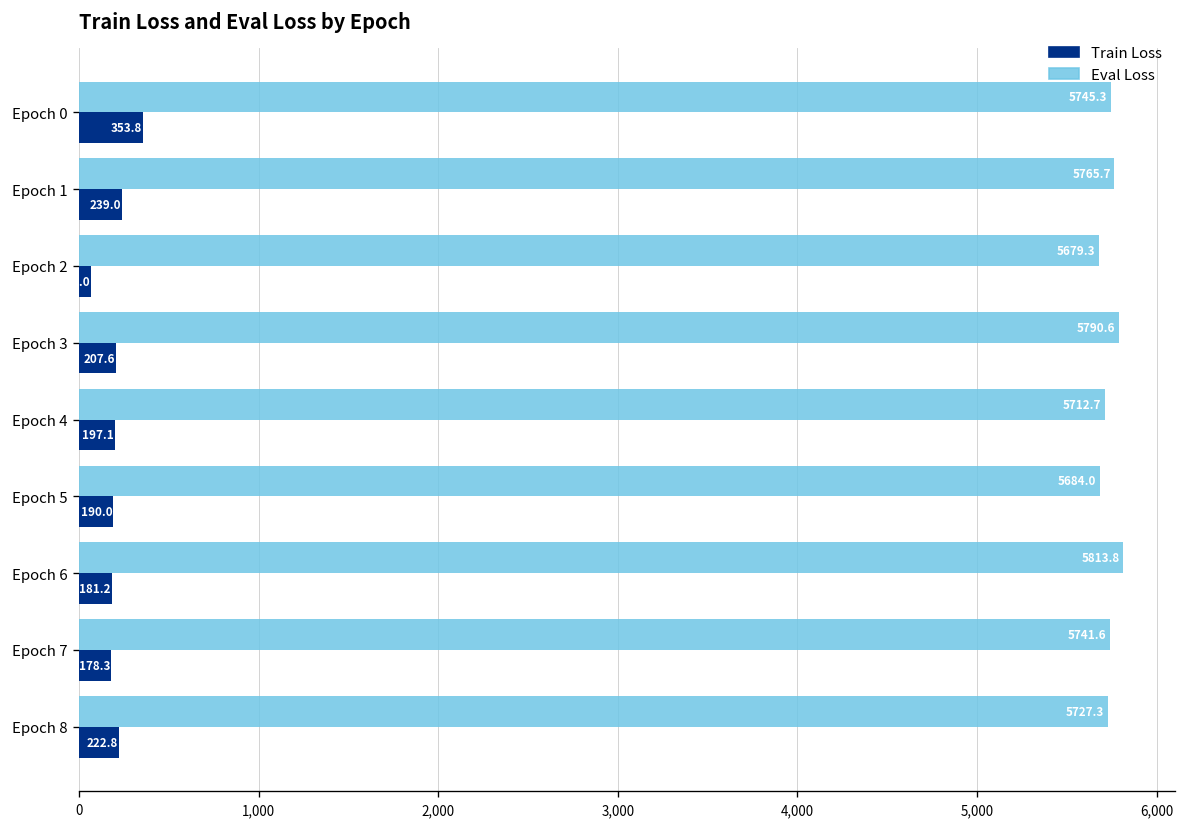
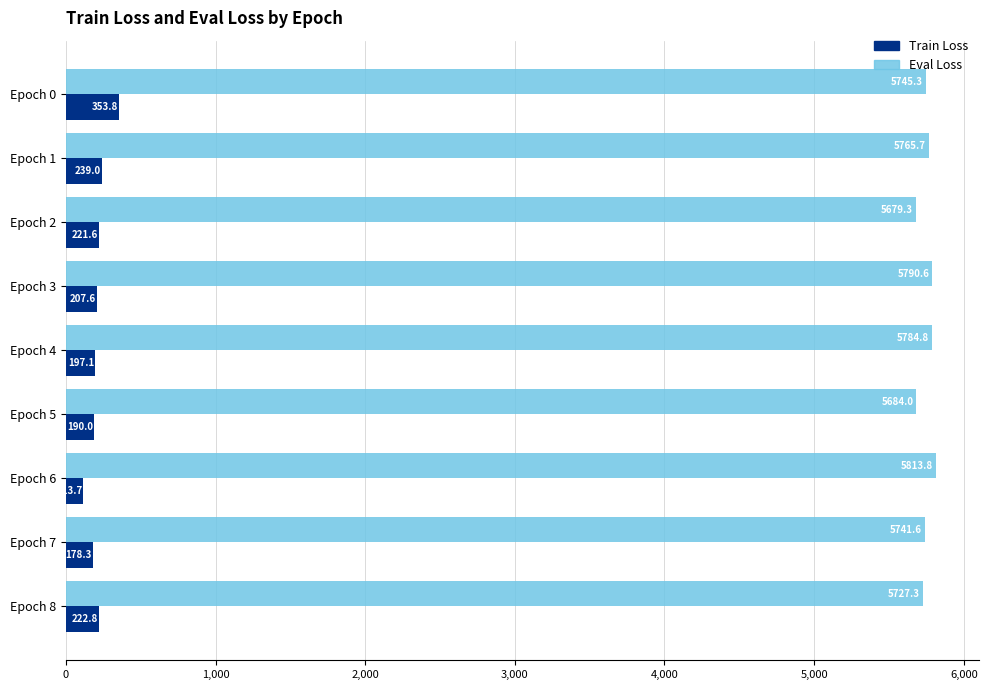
  {
    "Train Loss": {
      "Epoch 0": 353.8,
      "Epoch 1": 239.0,
-     "Epoch 2": 60,
+     "Epoch 2": 220,
      "Epoch 3": 207.6,
      "Epoch 4": 197.1,
      "Epoch 5": 190.0,
-     "Epoch 6": 181.2,
+     "Epoch 6": 113.7,
      "Epoch 7": 178.3,
      "Epoch 8": 222.8
    },
    "Eval Loss": {
      "Epoch 0": 5745.3,
      "Epoch 1": 5765.7,
      "Epoch 2": 5679.3,
      "Epoch 3": 5790.6,
-     "Epoch 4": 5712.7,
+     "Epoch 4": 5784.8,
      "Epoch 5": 5684.0,
      "Epoch 6": 5813.8,
      "Epoch 7": 5741.6,
      "Epoch 8": 5727.3
    }
  }
